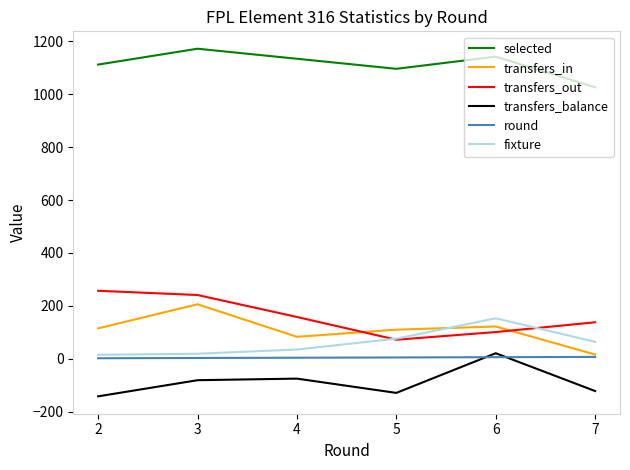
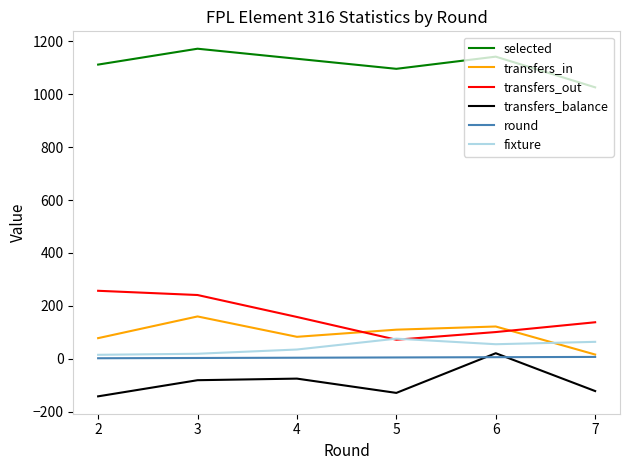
  {
    "selected": {
      "2": 1110,
      "3": 1170,
      "4": 1130,
      "5": 1100
    },
    "transfers_in": {
-     "2": 120,
-     "3": 210,
+     "2": 80,
+     "3": 160,
      "4": 80,
      "5": 110,
      "6": 120
    },
    "transfers_out": {
      "2": 260,
      "3": 240,
      "4": 160,
      "6": 100,
      "7": 140
    },
    "transfers_balance": {
      "2": -140,
      "3": -80,
      "4": -80,
      "5": -130,
      "6": 20,
      "7": -120
    },
    "round": {
      "2": 0,
      "3": 0,
      "4": 0,
      "5": 10,
      "6": 10
    },
    "fixture": {
      "2": 20,
      "3": 20,
      "4": 40,
-     "6": 150,
+     "6": 60,
      "7": 60
    }
  }
